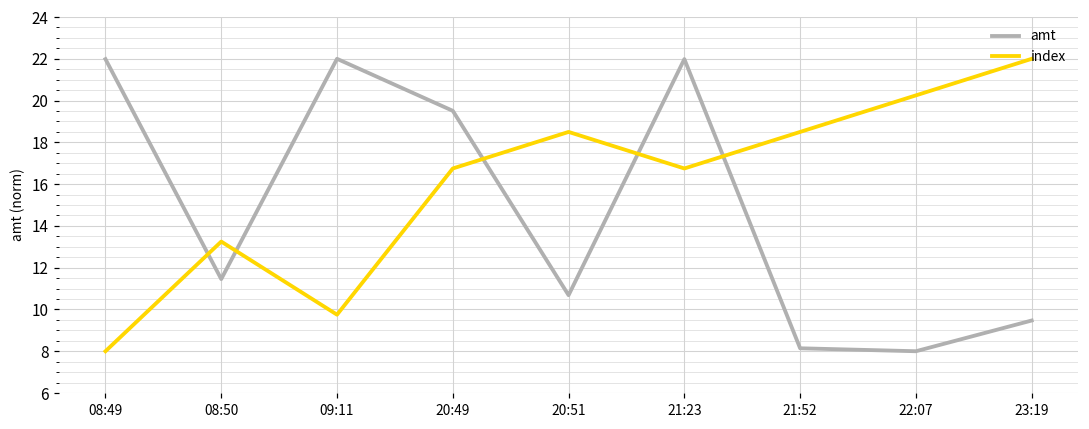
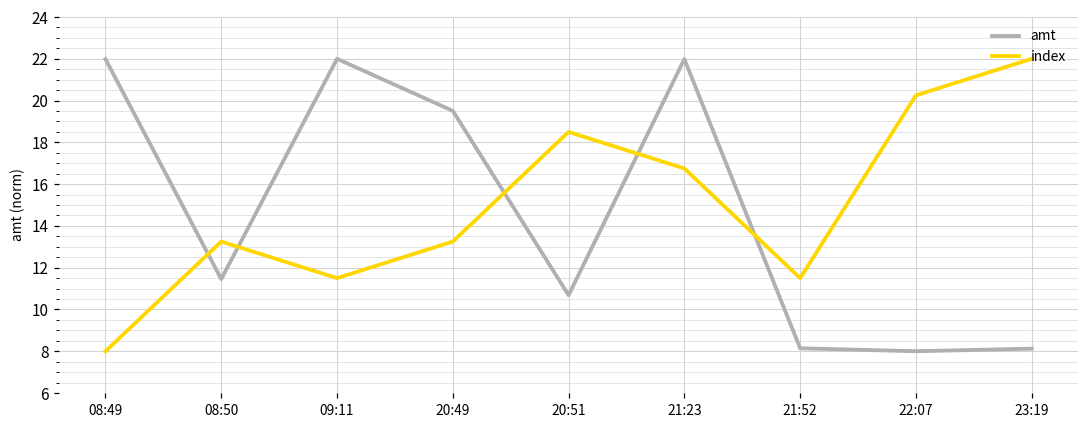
  {
    "amt": {
      "08:49": 22.0,
      "08:50": 11.5,
      "09:11": 22.0,
      "20:49": 19.5,
      "20:51": 10.7,
      "21:23": 22.0,
      "21:52": 8.1,
      "22:07": 8.0,
-     "23:19": 9.5
+     "23:19": 8.1
    },
    "index": {
      "08:49": 8.0,
      "08:50": 13.3,
-     "09:11": 9.8,
-     "20:49": 16.8,
+     "09:11": 11.5,
+     "20:49": 13.3,
      "20:51": 18.5,
      "21:23": 16.8,
-     "21:52": 18.5,
+     "21:52": 11.5,
      "22:07": 20.3,
      "23:19": 22.0
    }
  }
